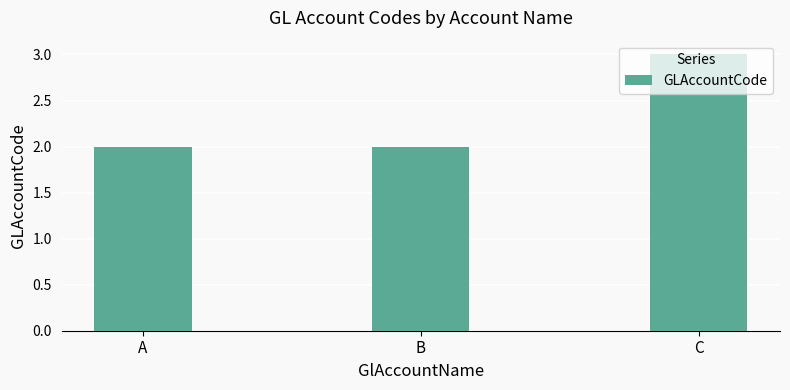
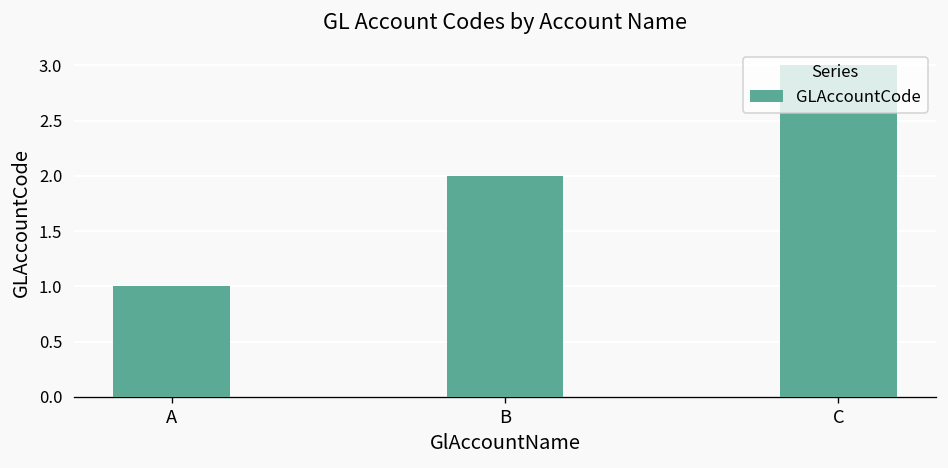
  {
-   "A": 2,
+   "A": 1,
    "B": 2
  }
